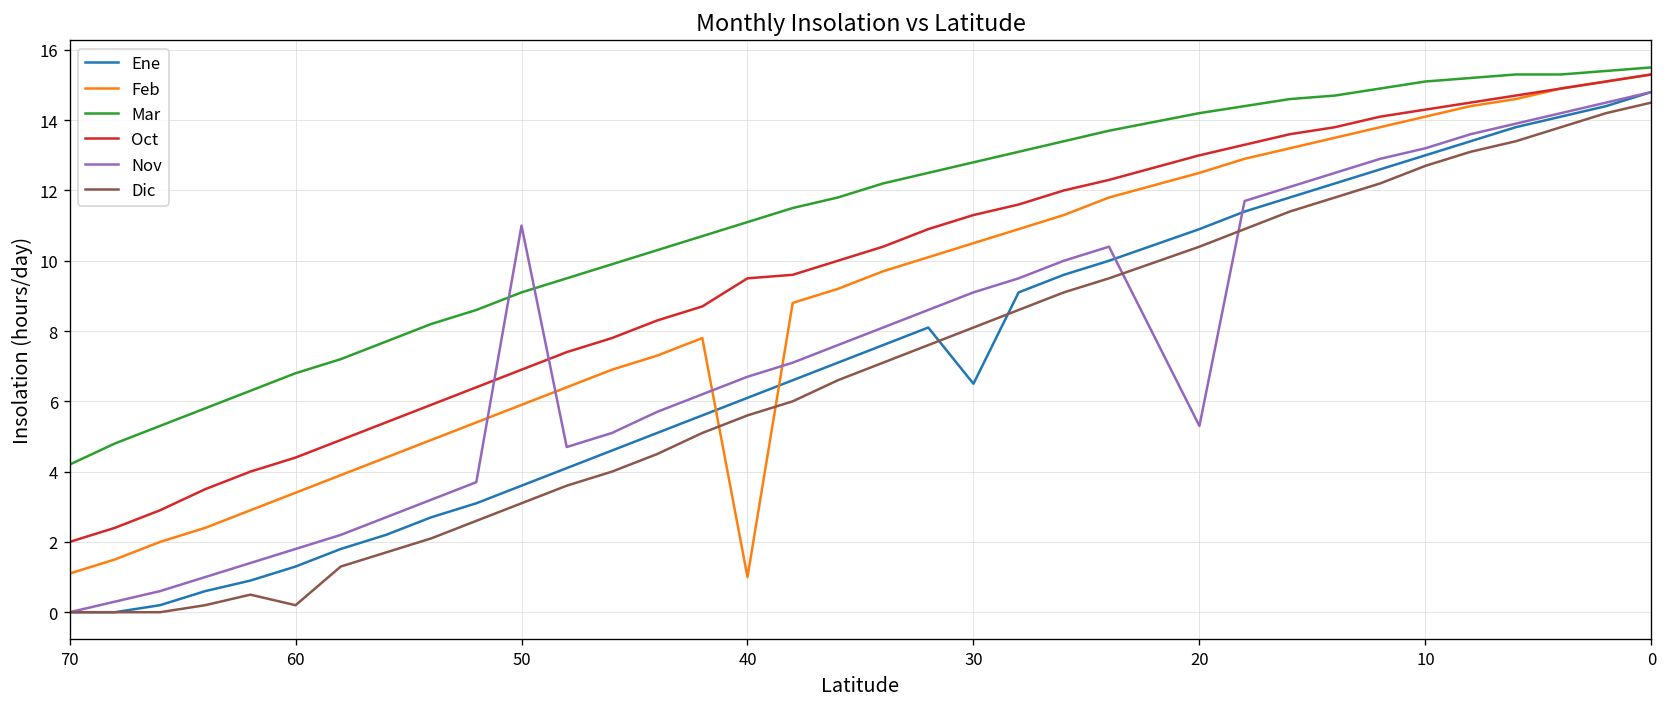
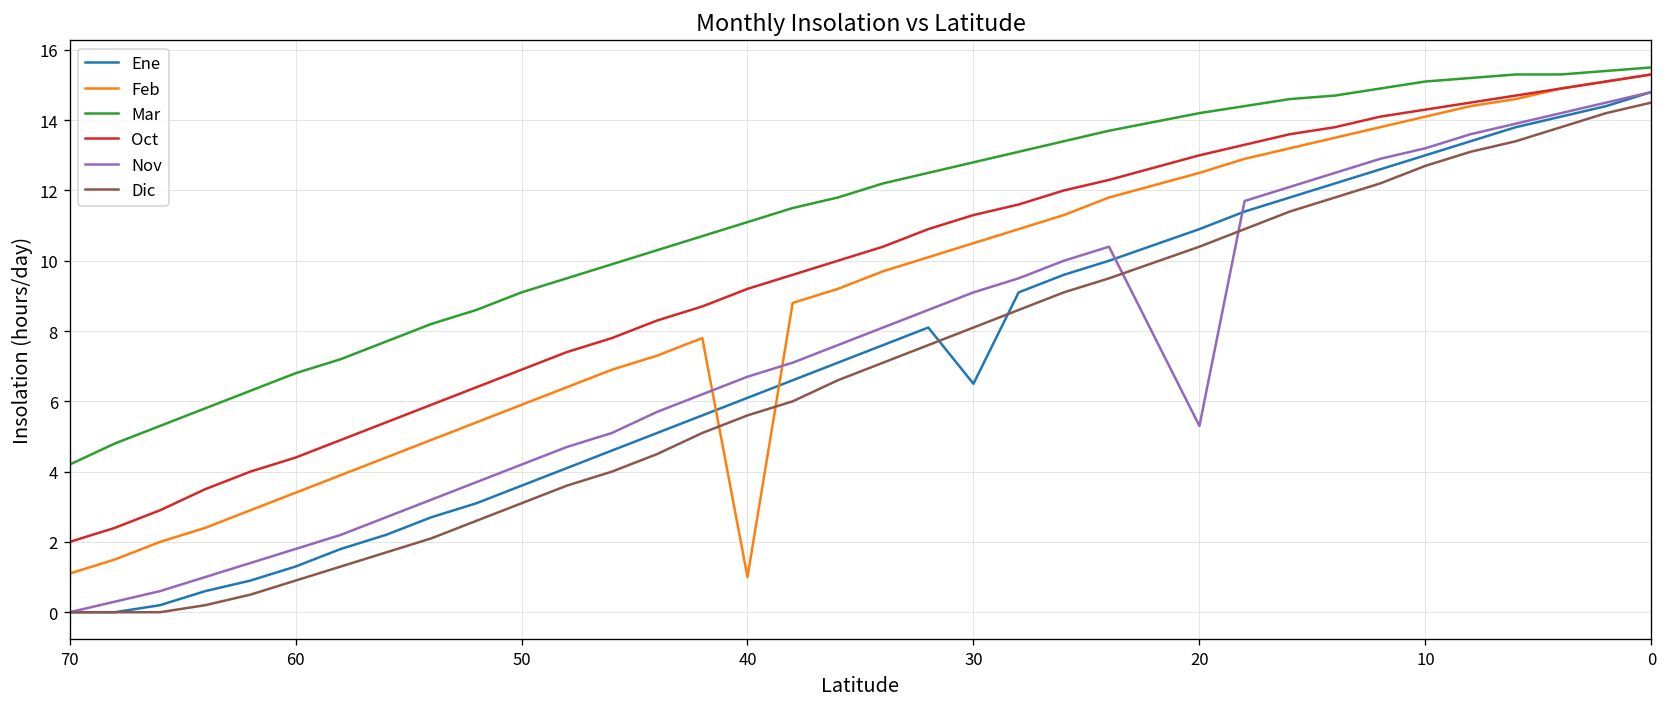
  {
    "Ene": {
      "60": 1.3,
      "50": 3.6,
      "40": 6.1,
      "30": 6.5,
      "20": 10.9,
      "10": 13.0
    },
    "Feb": {
      "70": 1.1,
      "60": 3.4,
      "50": 5.9,
      "40": 1.0,
      "30": 10.5,
      "20": 12.5,
      "10": 14.1
    },
    "Mar": {
      "70": 4.2,
      "60": 6.8,
      "50": 9.1,
      "40": 11.1,
      "30": 12.8,
      "20": 14.2,
      "10": 15.1,
      "0": 15.5
    },
    "Oct": {
      "70": 2.0,
      "60": 4.4,
      "50": 6.9,
-     "40": 9.5,
+     "40": 9.2,
      "30": 11.3,
      "20": 13.0,
      "10": 14.3
    },
    "Nov": {
      "60": 1.8,
-     "50": 11.0,
+     "50": 4.2,
      "40": 6.7,
      "30": 9.1,
      "20": 5.3,
      "10": 13.2
    },
    "Dic": {
-     "60": 0.2,
+     "60": 0.9,
      "50": 3.1,
      "40": 5.6,
      "30": 8.1,
      "20": 10.4,
      "10": 12.7,
      "0": 14.5
    }
  }
